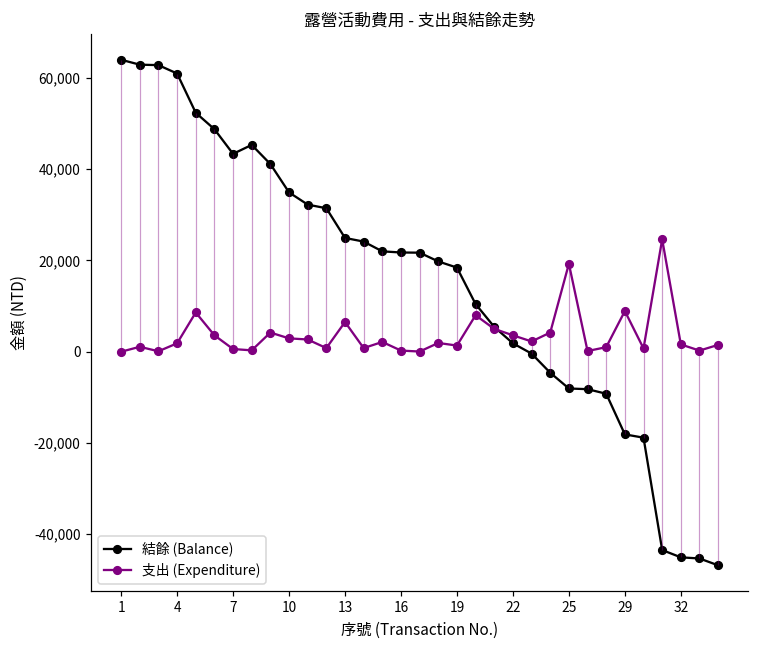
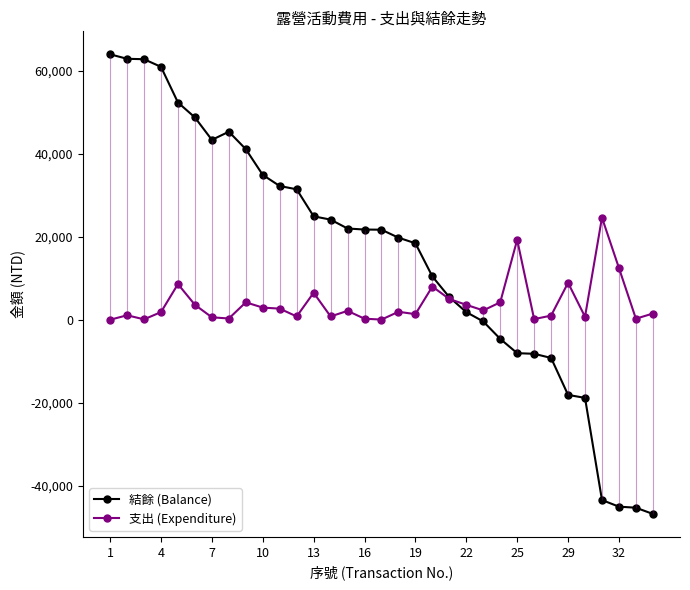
  {
    "結餘 (Balance)": {
      "1": "64,000",
      "4": "61,000",
      "7": "43,000",
      "10": "35,000",
      "13": "25,000",
      "16": "22,000",
      "19": "18,000",
      "22": "2,000",
      "25": "-8,000",
      "29": "-18,000",
      "32": "-45,000"
    },
    "支出 (Expenditure)": {
      "1": "0",
      "4": "2,000",
      "7": "1,000",
      "10": "3,000",
      "13": "7,000",
      "16": "0",
      "19": "1,000",
      "22": "4,000",
      "25": "19,000",
      "29": "9,000",
-     "32": "2,000"
+     "32": "12,000"
    }
  }
